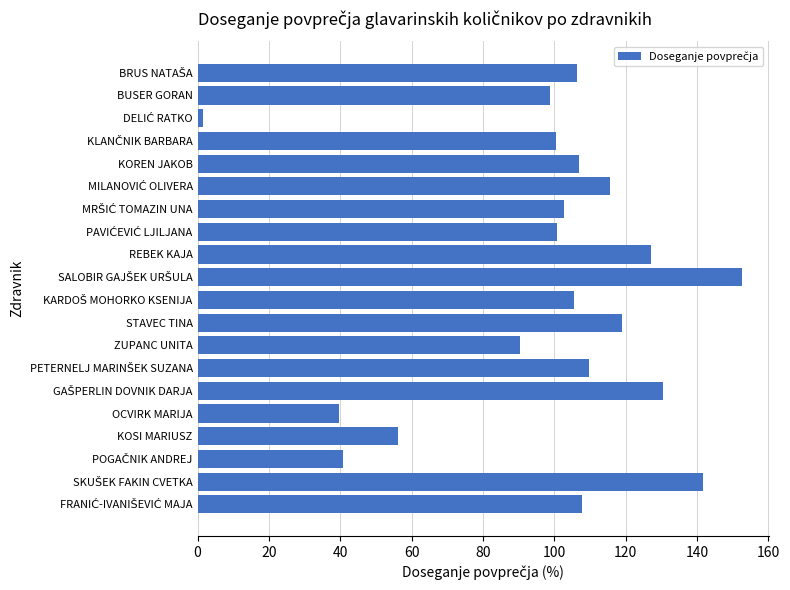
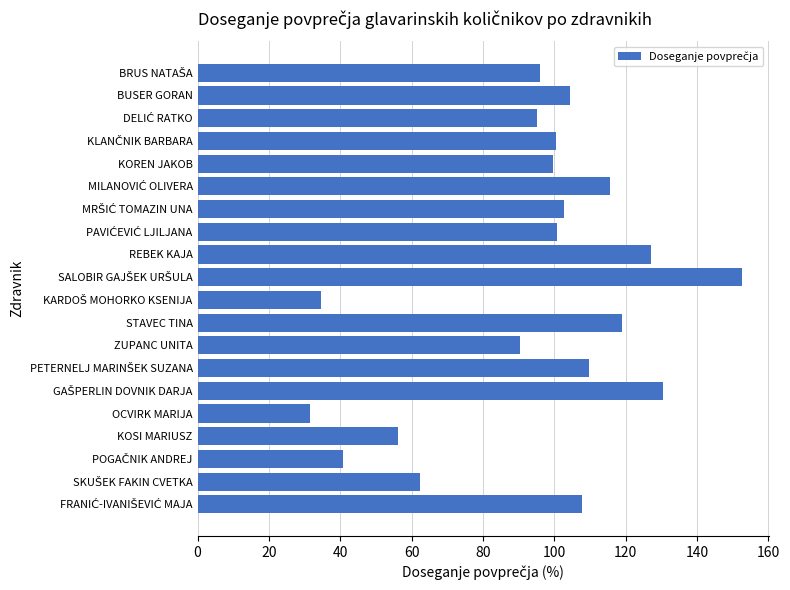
  {
-   "BRUS NATAŠA": 106,
-   "BUSER GORAN": 99,
-   "DELIĆ RATKO": 2,
+   "BRUS NATAŠA": 96,
+   "BUSER GORAN": 104,
+   "DELIĆ RATKO": 95,
    "KLANČNIK BARBARA": 100,
-   "KOREN JAKOB": 107,
+   "KOREN JAKOB": 100,
    "MILANOVIĆ OLIVERA": 116,
    "MRŠIĆ TOMAZIN UNA": 103,
    "PAVIĆEVIĆ LJILJANA": 101,
    "REBEK KAJA": 127,
    "SALOBIR GAJŠEK URŠULA": 152,
-   "KARDOŠ MOHORKO KSENIJA": 105,
+   "KARDOŠ MOHORKO KSENIJA": 35,
    "STAVEC TINA": 119,
    "ZUPANC UNITA": 90,
    "PETERNELJ MARINŠEK SUZANA": 110,
    "GAŠPERLIN DOVNIK DARJA": 131,
-   "OCVIRK MARIJA": 40,
+   "OCVIRK MARIJA": 32,
    "KOSI MARIUSZ": 56,
    "POGAČNIK ANDREJ": 41,
-   "SKUŠEK FAKIN CVETKA": 142,
+   "SKUŠEK FAKIN CVETKA": 62,
    "FRANIĆ-IVANIŠEVIĆ MAJA": 108
  }
